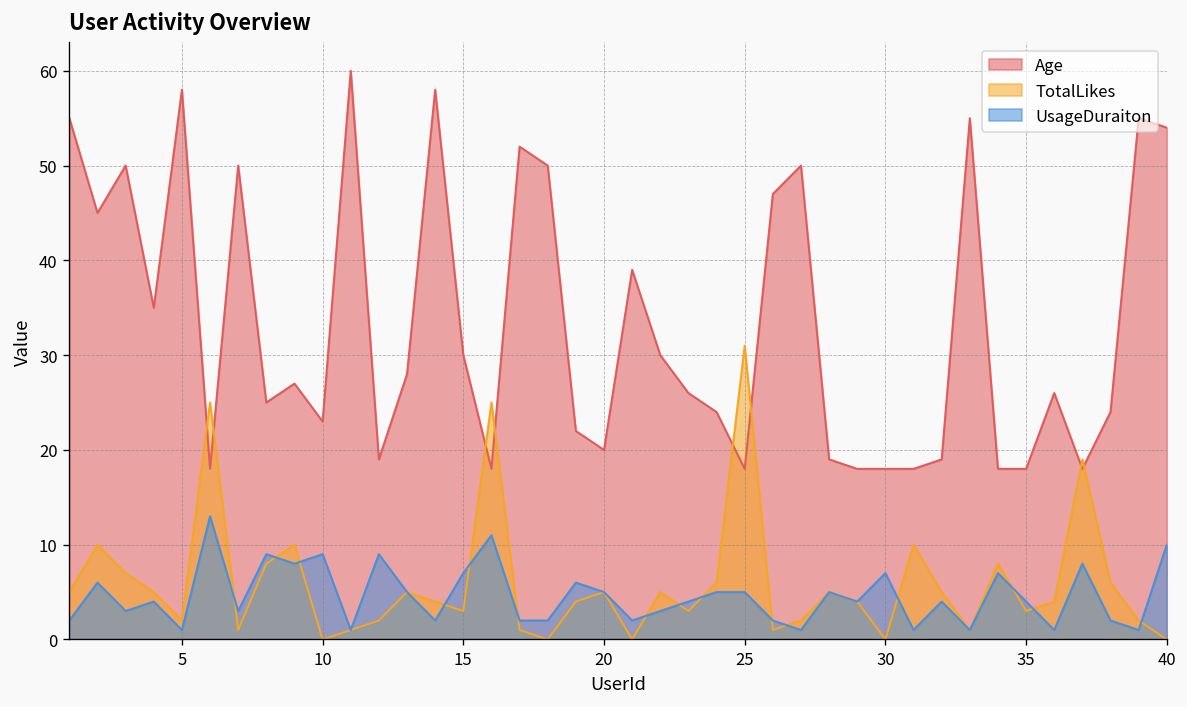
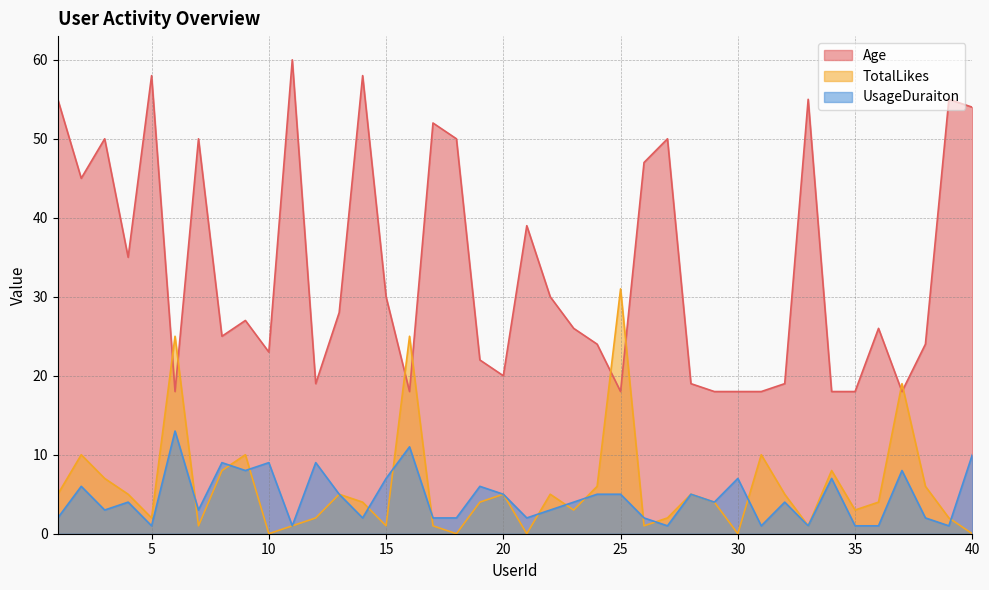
  {
    "Age": {
      "5": 58,
      "10": 23,
      "15": 30,
      "20": 20,
      "25": 18,
      "30": 18,
      "35": 18,
      "40": 54
    },
    "TotalLikes": {
      "5": 2,
      "10": 0,
-     "15": 3,
+     "15": 1,
      "25": 31,
      "30": 0,
      "35": 3,
      "40": 0
    },
    "UsageDuraiton": {
      "5": 1,
      "10": 9,
      "15": 7,
      "25": 5,
      "30": 7,
-     "35": 4,
+     "35": 1,
      "40": 10
    }
  }
